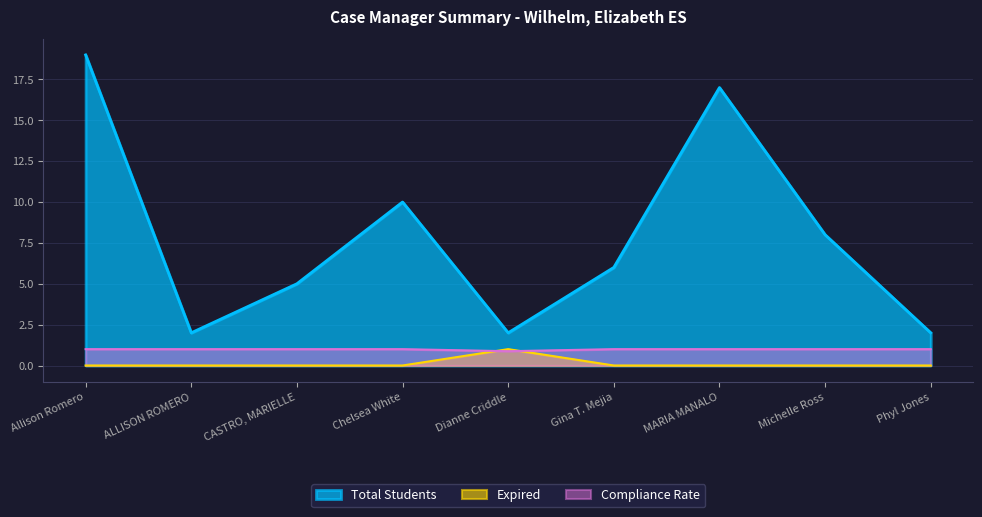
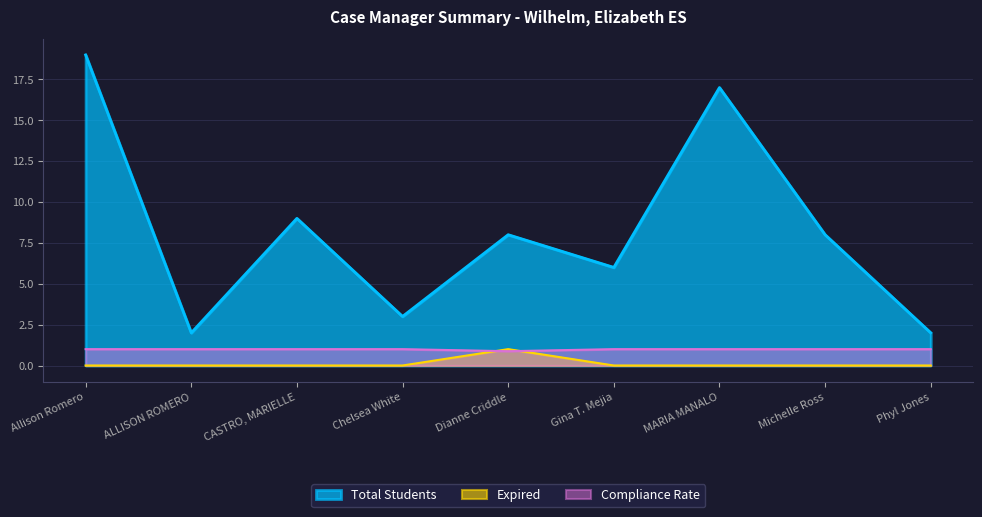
  {
    "Total Students": {
      "Allison Romero": 19,
      "ALLISON ROMERO": 2,
-     "CASTRO, MARIELLE": 5,
-     "Chelsea White": 10,
-     "Dianne Criddle": 2,
+     "CASTRO, MARIELLE": 9,
+     "Chelsea White": 3,
+     "Dianne Criddle": 8,
      "Gina T. Mejia": 6,
      "MARIA MANALO": 17,
      "Michelle Ross": 8,
      "Phyl Jones": 2
    },
    "Expired": {
      "Allison Romero": 0,
      "ALLISON ROMERO": 0,
      "CASTRO, MARIELLE": 0,
      "Chelsea White": 0,
      "Gina T. Mejia": 0,
      "MARIA MANALO": 0,
      "Michelle Ross": 0,
      "Phyl Jones": 0
    },
    "Compliance Rate": {
      "Allison Romero": 1,
      "ALLISON ROMERO": 1,
      "CASTRO, MARIELLE": 1,
      "Chelsea White": 1,
      "Gina T. Mejia": 1,
      "MARIA MANALO": 1,
      "Michelle Ross": 1,
      "Phyl Jones": 1
    }
  }
